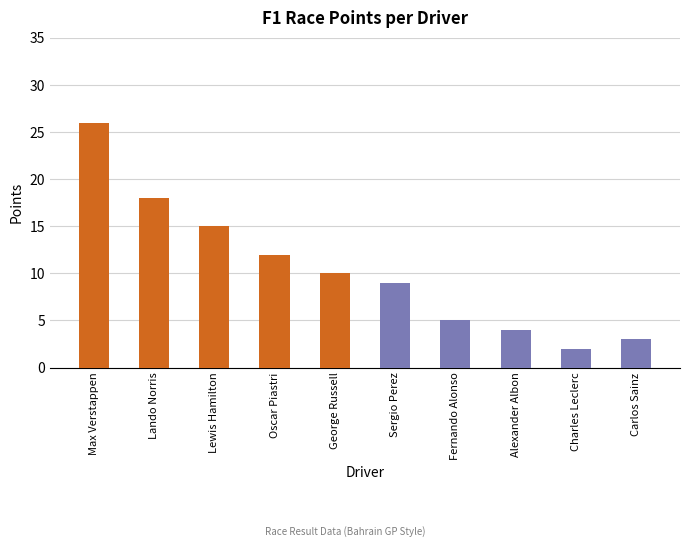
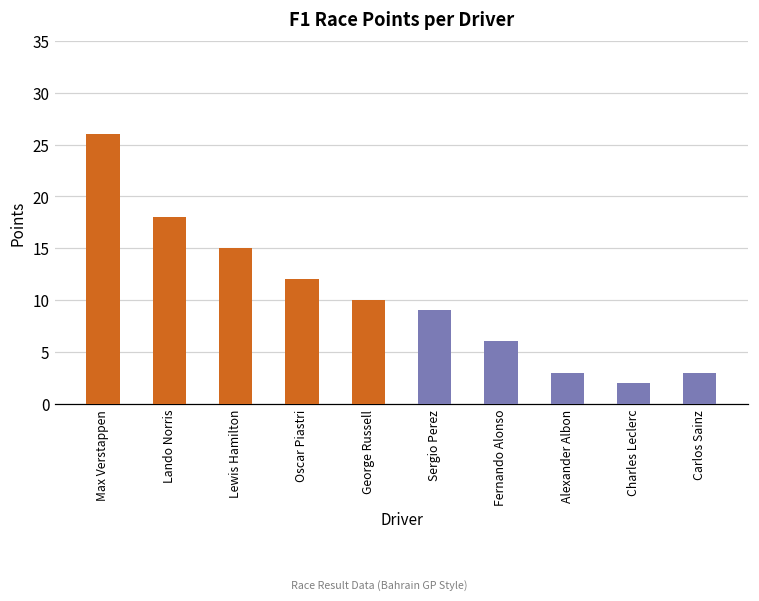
  {
    "Max Verstappen": 26,
    "Lando Norris": 18,
    "Lewis Hamilton": 15,
    "Oscar Piastri": 12,
    "George Russell": 10,
    "Sergio Perez": 9,
-   "Fernando Alonso": 5,
-   "Alexander Albon": 4,
+   "Fernando Alonso": 6,
+   "Alexander Albon": 3,
    "Charles Leclerc": 2,
    "Carlos Sainz": 3
  }
